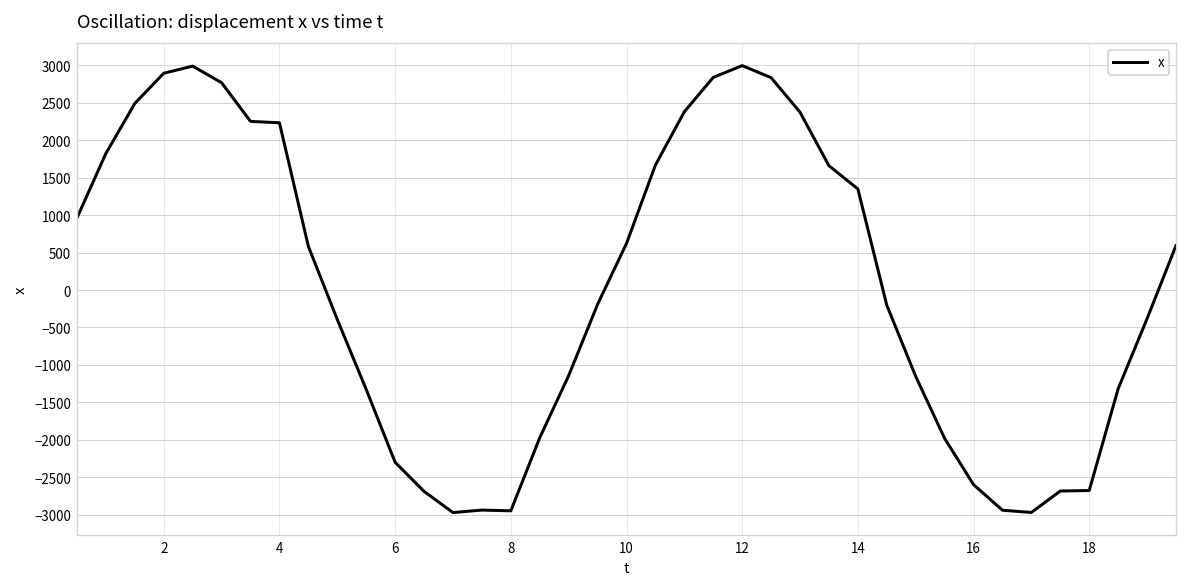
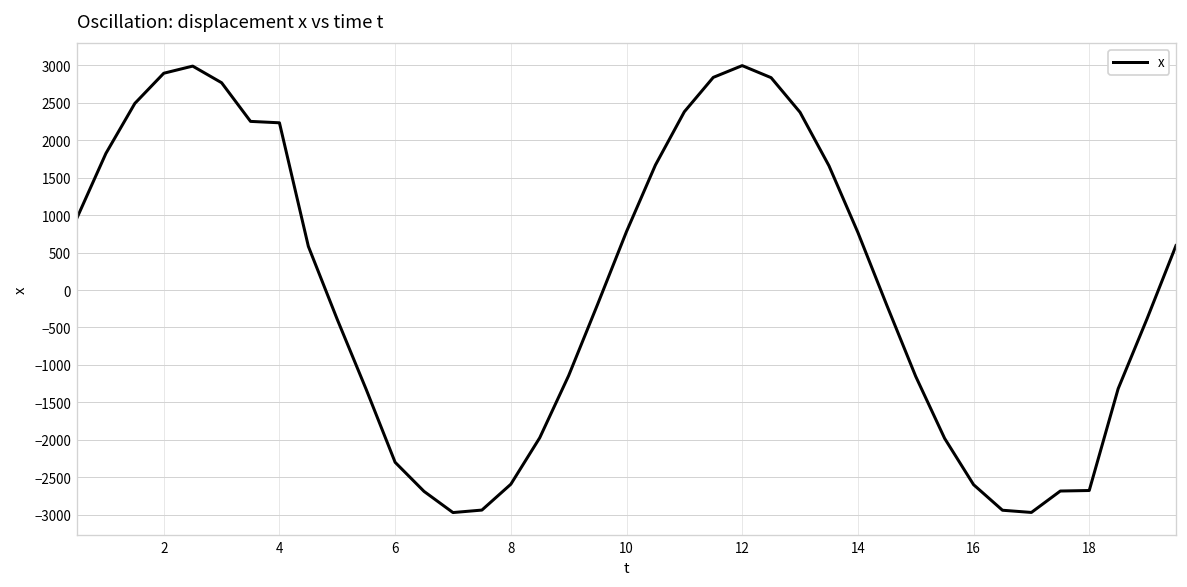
  {
    "2": 2900,
    "4": 2200,
    "6": -2300,
-   "8": -2900,
-   "10": 600,
+   "8": -2600,
+   "10": 800,
    "12": 3000,
-   "14": 1300,
+   "14": 800,
    "16": -2600,
    "18": -2700
  }
